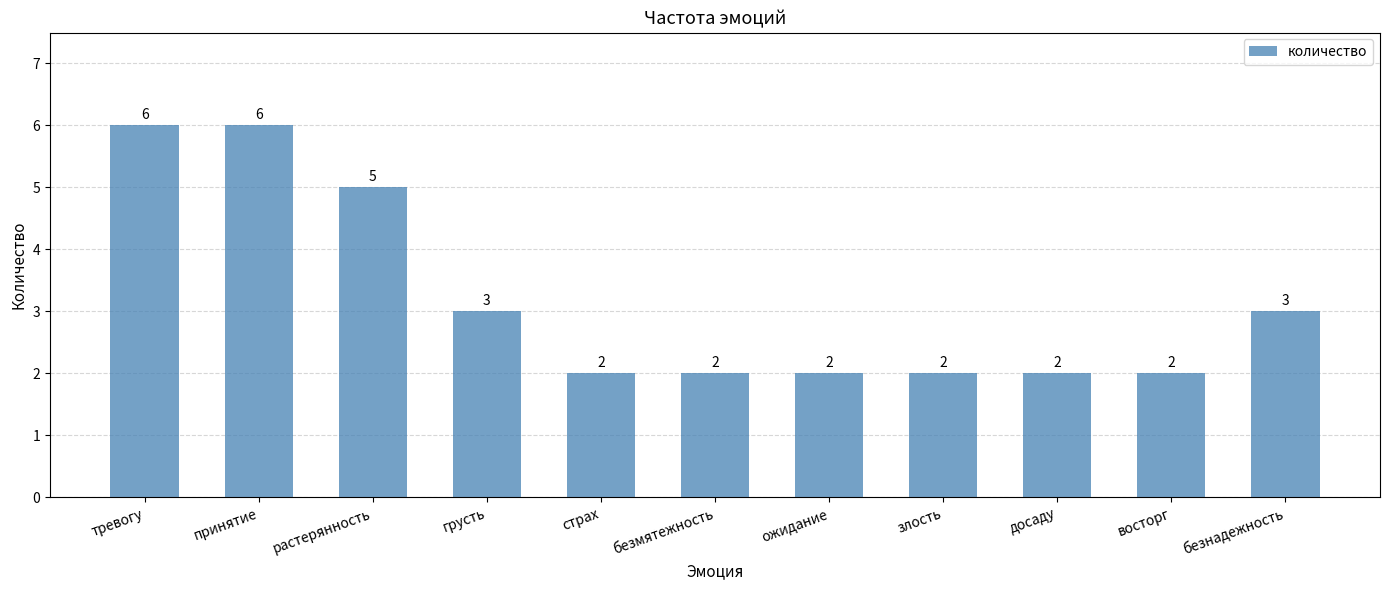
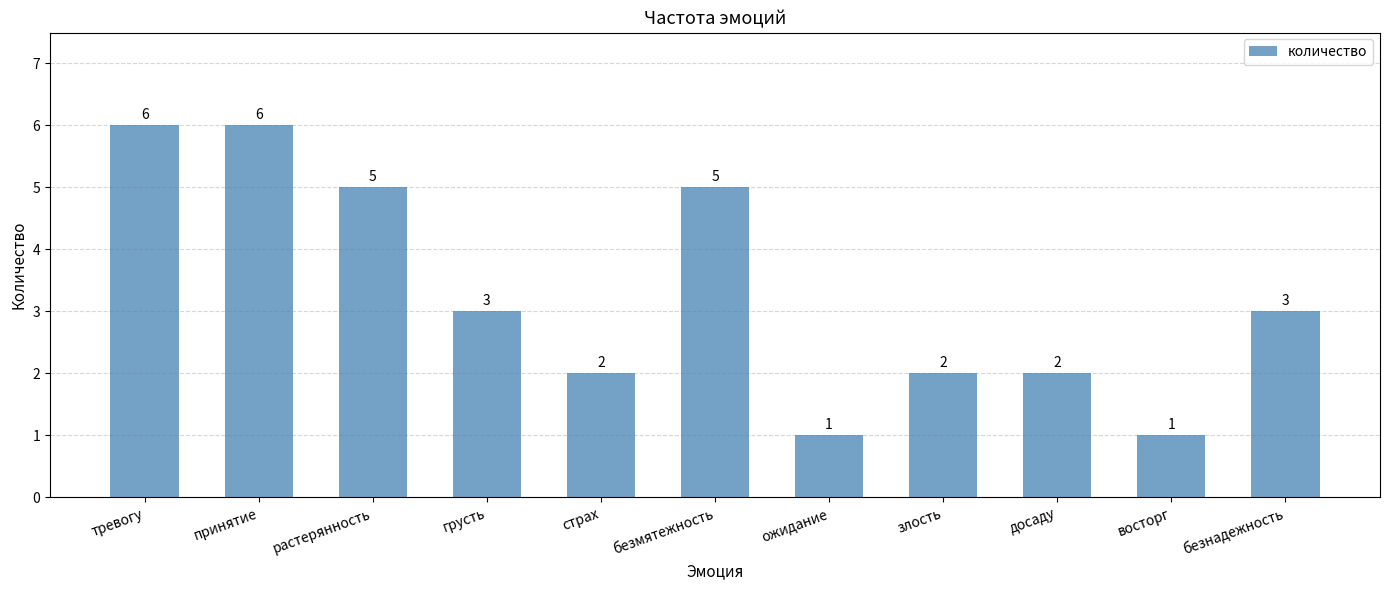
  {
    "тревогу": 6,
    "принятие": 6,
    "растерянность": 5,
    "грусть": 3,
    "страх": 2,
-   "безмятежность": 2,
-   "ожидание": 2,
+   "безмятежность": 5,
+   "ожидание": 1,
    "злость": 2,
    "досаду": 2,
-   "восторг": 2,
+   "восторг": 1,
    "безнадежность": 3
  }
